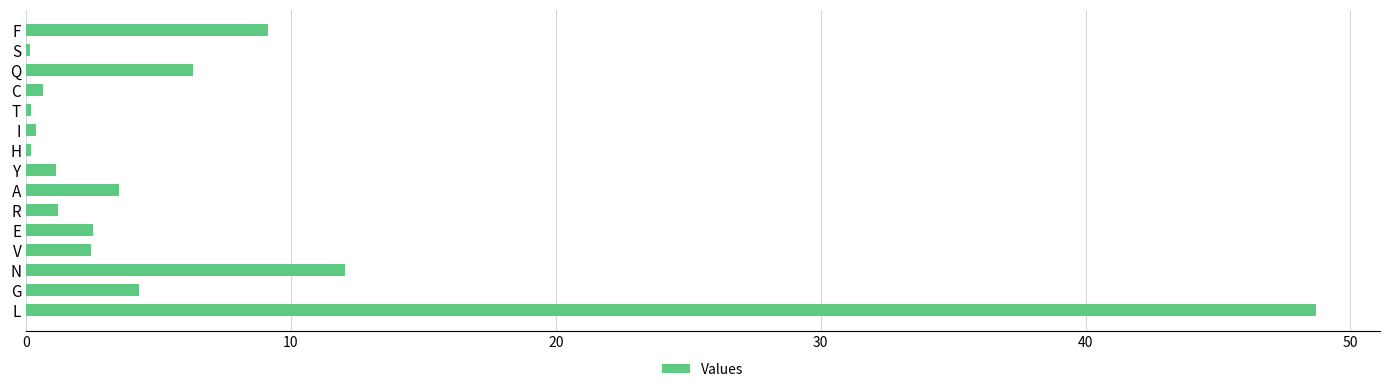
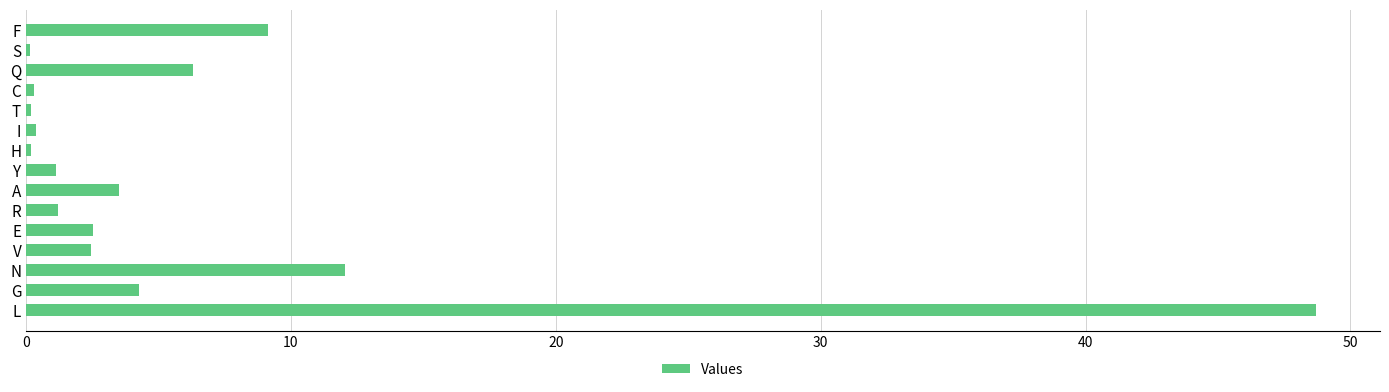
  {
    "F": 9.1,
    "S": 0.1,
    "Q": 6.3,
-   "C": 0.6,
+   "C": 0.3,
    "T": 0.2,
    "I": 0.4,
    "H": 0.2,
    "Y": 1.1,
    "A": 3.5,
    "R": 1.2,
    "E": 2.5,
    "V": 2.5,
    "N": 12.1,
    "G": 4.3,
    "L": 48.7
  }
